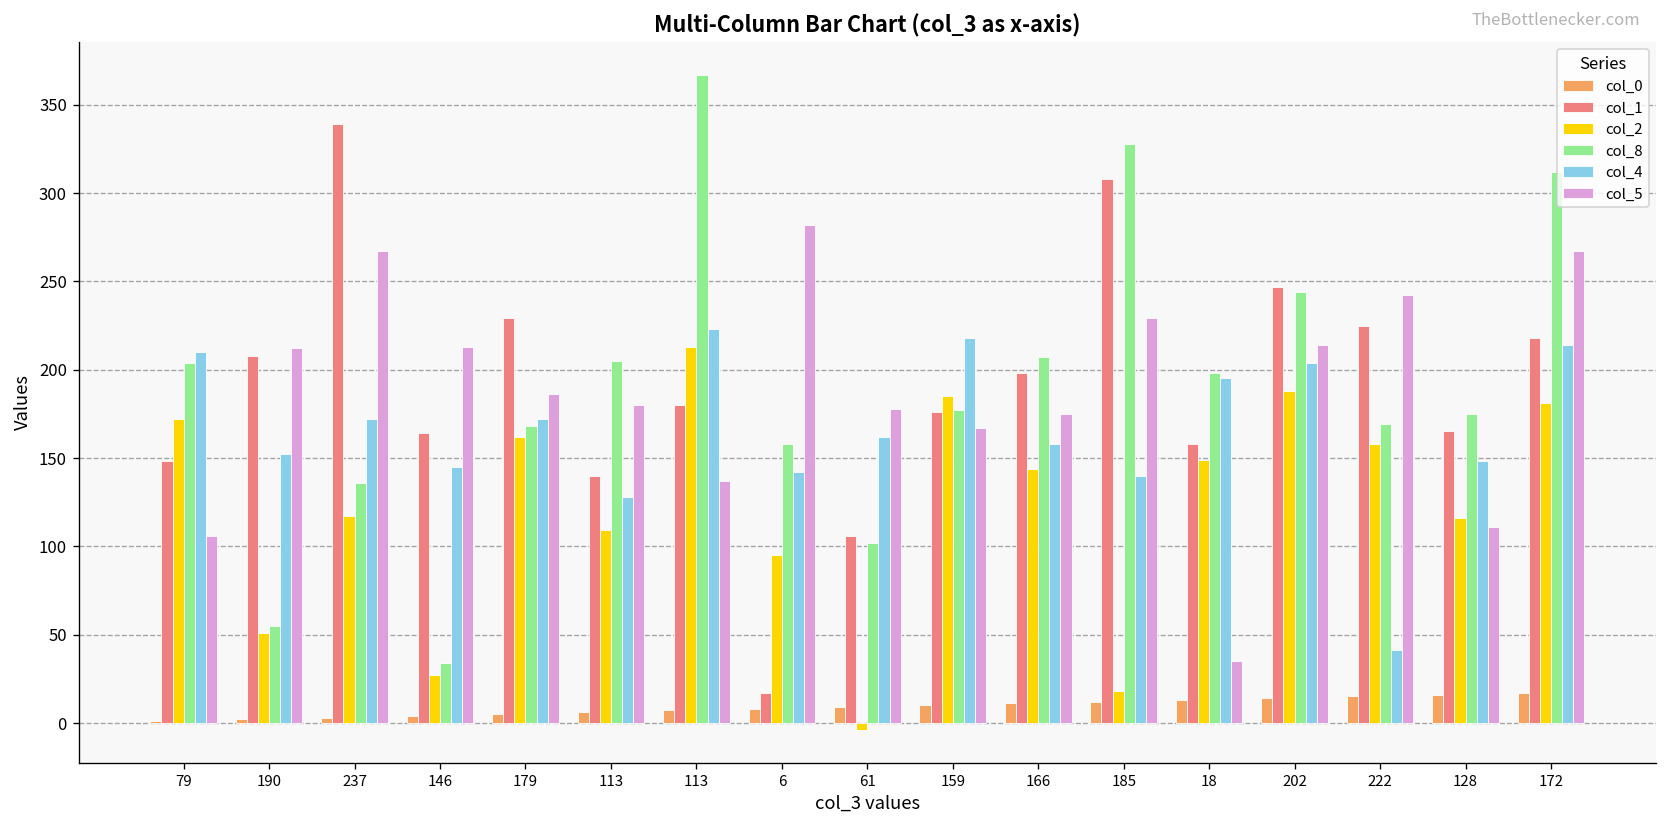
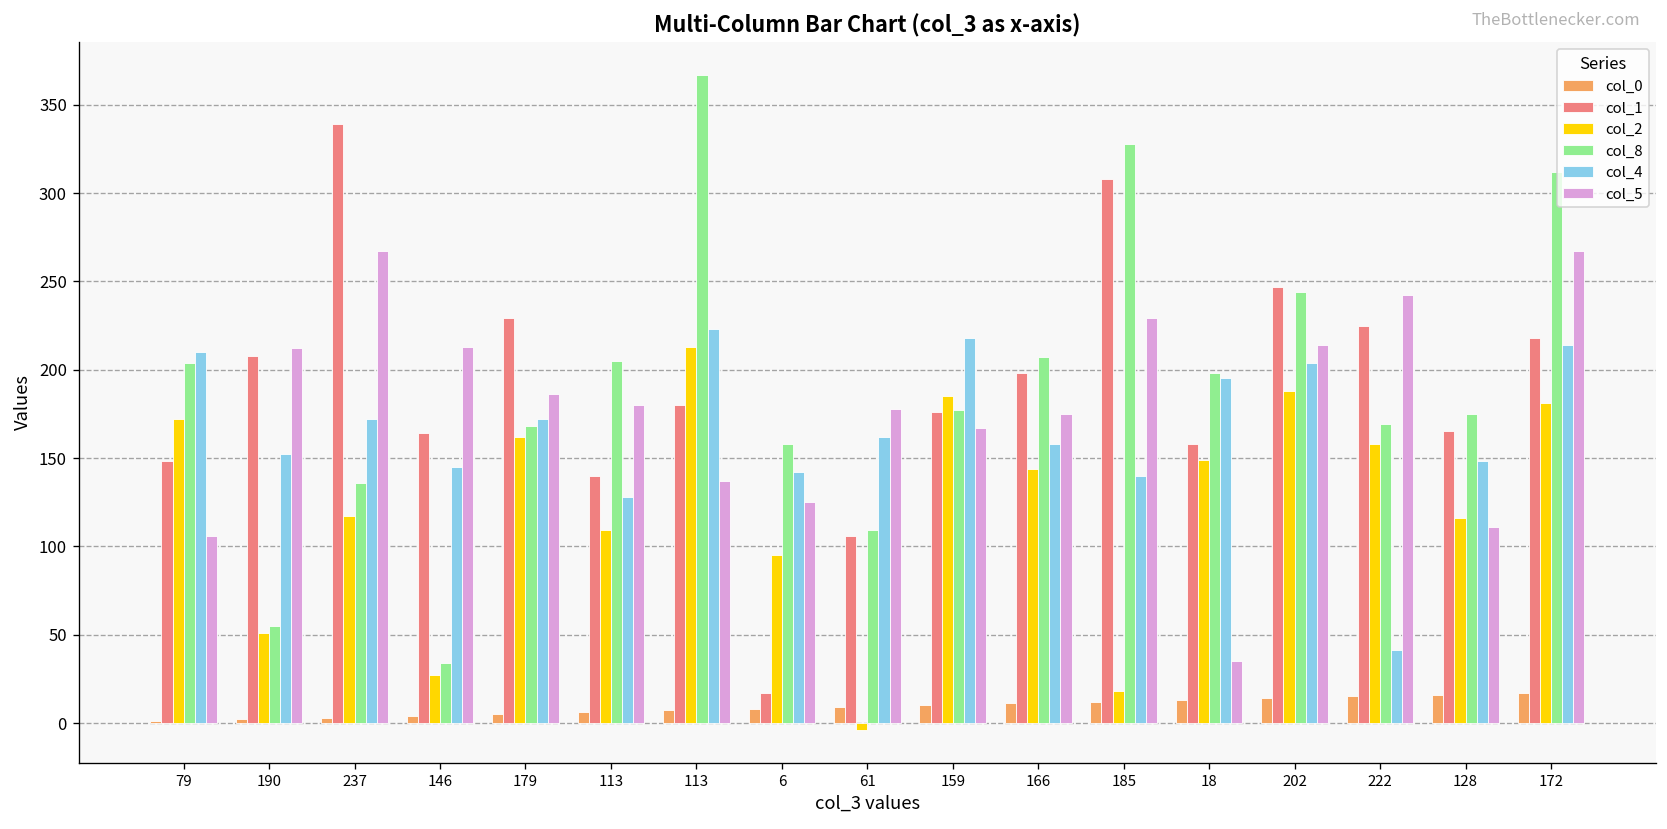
  {
    "col_2": {
      "79": 172,
      "190": 51,
      "237": 117,
      "146": 27,
      "179": 162,
      "6": 95,
      "61": -4,
      "159": 185,
      "166": 144,
      "185": 18,
      "18": 149,
      "202": 188,
      "222": 158,
      "128": 116,
      "172": 181
    },
    "col_8": {
      "79": 204,
      "190": 55,
      "237": 136,
      "146": 34,
      "179": 168,
      "6": 158,
-     "61": 102,
+     "61": 109,
      "159": 177,
      "166": 207,
      "185": 328,
      "18": 198,
      "202": 244,
      "222": 169,
      "128": 175,
      "172": 312
    },
    "col_4": {
      "79": 210,
      "190": 152,
      "237": 172,
      "146": 145,
      "179": 172,
      "6": 142,
      "61": 162,
      "159": 218,
      "166": 158,
      "185": 140,
      "18": 195,
      "202": 204,
      "222": 41,
      "128": 148,
      "172": 214
    },
    "col_5": {
      "79": 106,
      "190": 212,
      "237": 267,
      "146": 213,
      "179": 186,
-     "6": 282,
+     "6": 125,
      "61": 178,
      "159": 167,
      "166": 175,
      "185": 229,
      "18": 35,
      "202": 214,
      "222": 242,
      "128": 111,
      "172": 267
    }
  }
